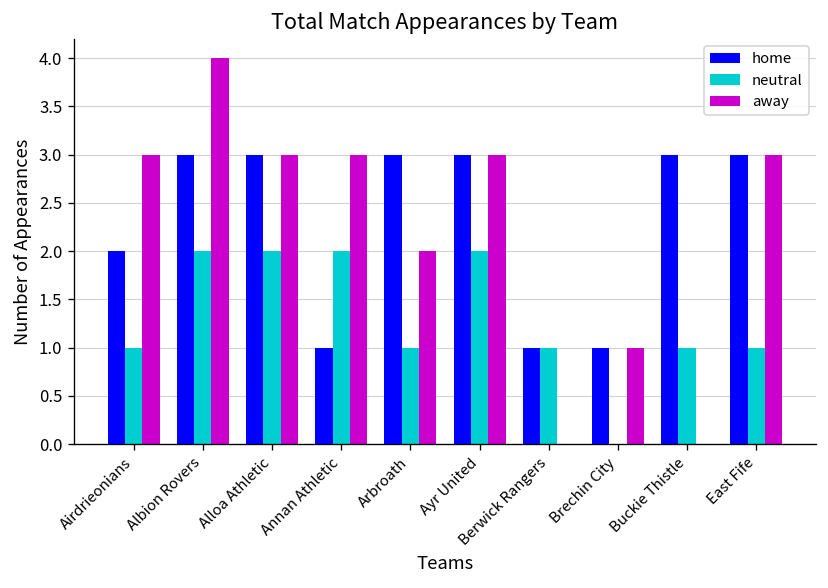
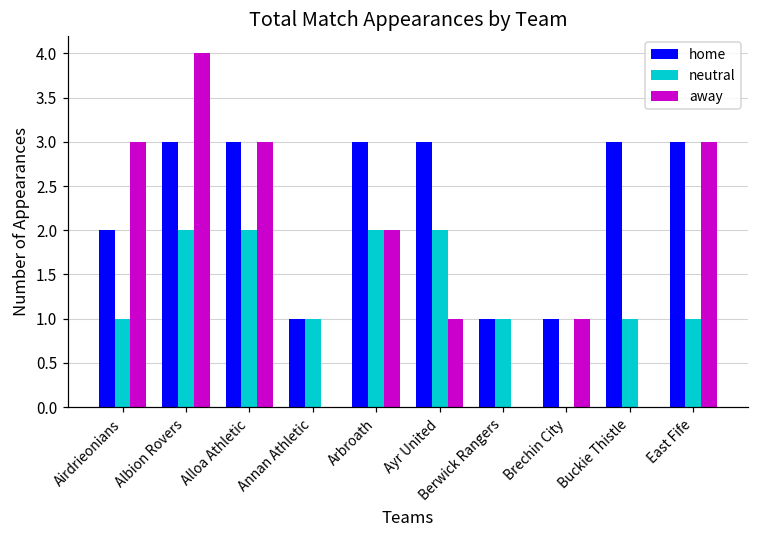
  {
    "home": {
      "Airdrieonians": 2,
      "Albion Rovers": 3,
      "Alloa Athletic": 3,
      "Annan Athletic": 1,
      "Arbroath": 3,
      "Ayr United": 3,
      "Berwick Rangers": 1,
      "Brechin City": 1,
      "Buckie Thistle": 3,
      "East Fife": 3
    },
    "neutral": {
      "Airdrieonians": 1,
      "Albion Rovers": 2,
      "Alloa Athletic": 2,
-     "Annan Athletic": 2,
-     "Arbroath": 1,
+     "Annan Athletic": 1,
+     "Arbroath": 2,
      "Ayr United": 2,
      "Berwick Rangers": 1,
      "Brechin City": 0,
      "Buckie Thistle": 1,
      "East Fife": 1
    },
    "away": {
      "Airdrieonians": 3,
      "Albion Rovers": 4,
      "Alloa Athletic": 3,
-     "Annan Athletic": 3,
+     "Annan Athletic": 0,
      "Arbroath": 2,
-     "Ayr United": 3,
+     "Ayr United": 1,
      "Berwick Rangers": 0,
      "Brechin City": 1,
      "Buckie Thistle": 0,
      "East Fife": 3
    }
  }
